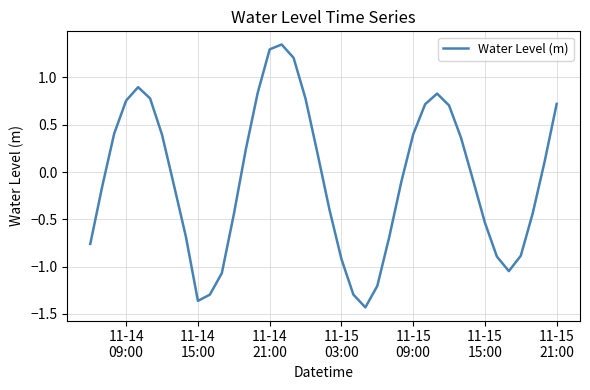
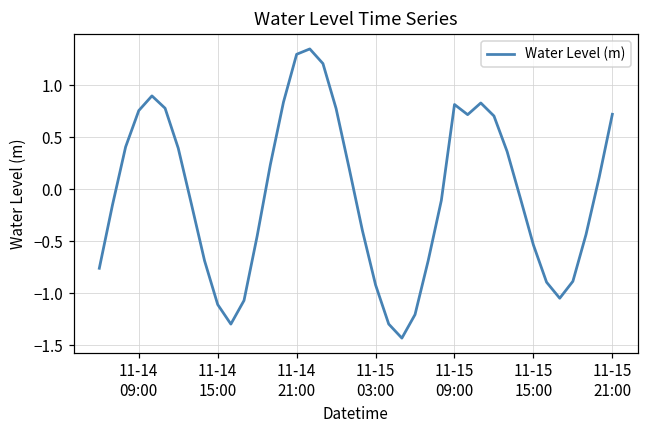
  {
    "11-14 09:00": 0.8,
-   "11-14 15:00": -1.4,
+   "11-14 15:00": -1.1,
    "11-14 21:00": 1.3,
    "11-15 03:00": -0.9,
-   "11-15 09:00": 0.4,
+   "11-15 09:00": 0.8,
    "11-15 15:00": -0.5,
    "11-15 21:00": 0.7
  }
